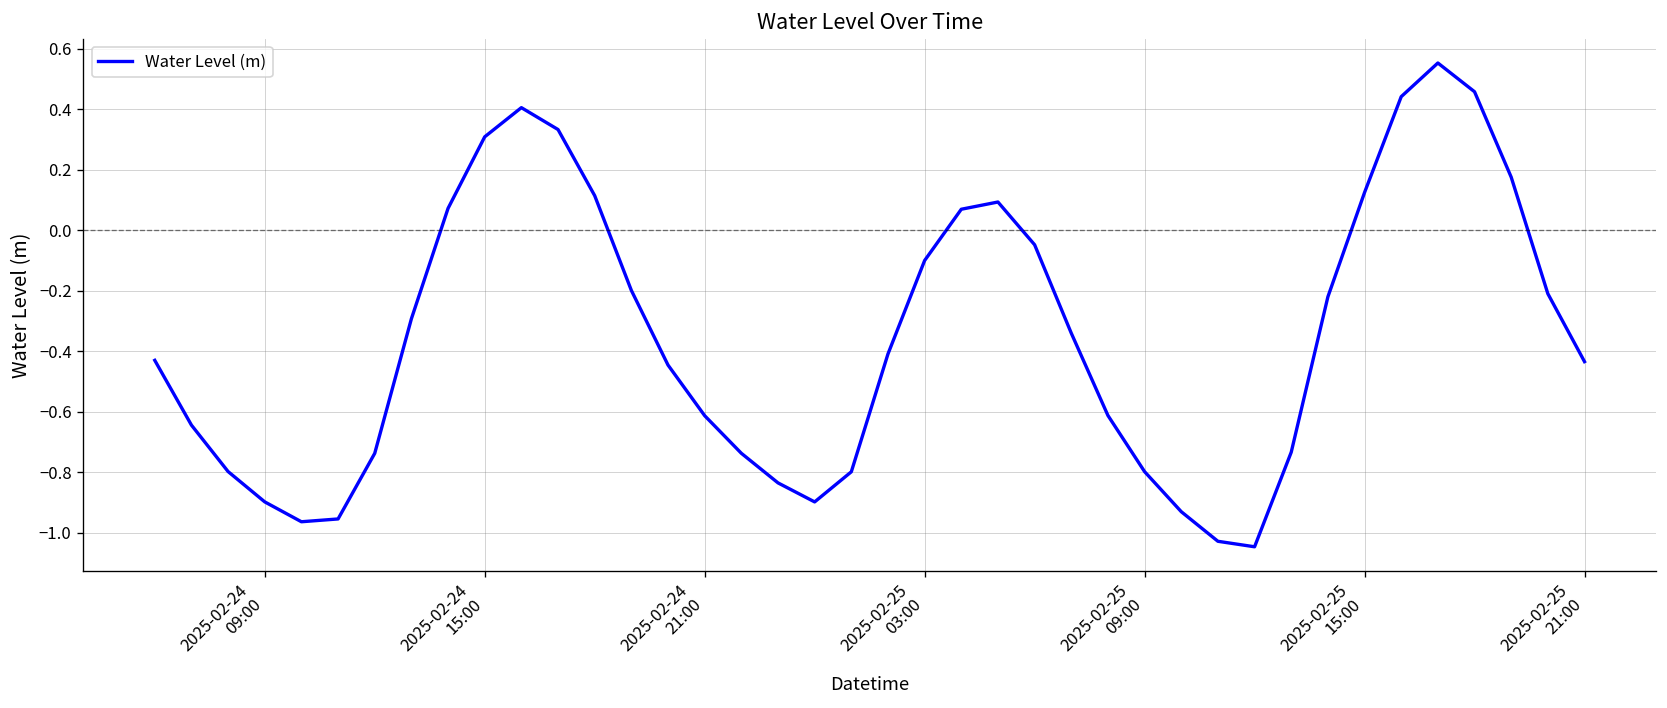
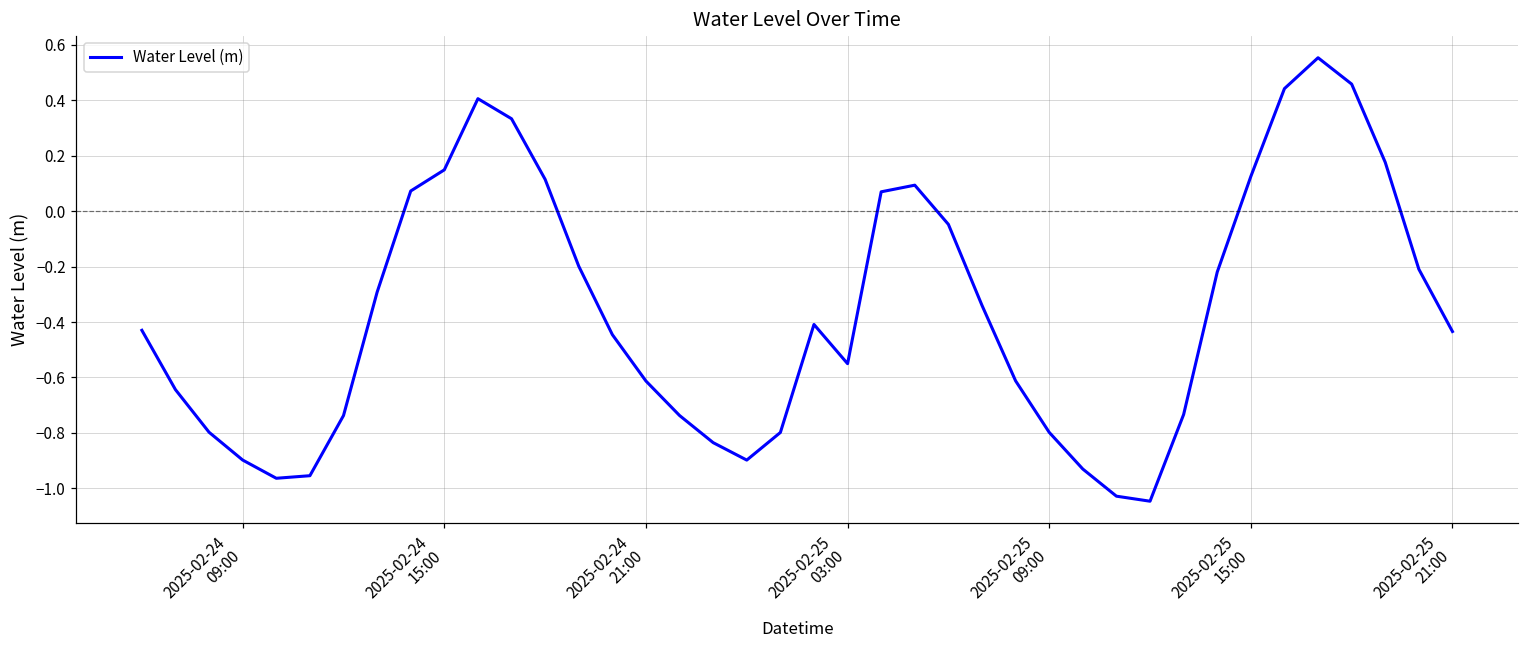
  {
    "2025-02-24 09:00": -0.90,
-   "2025-02-24 15:00": 0.31,
+   "2025-02-24 15:00": 0.15,
    "2025-02-24 21:00": -0.61,
-   "2025-02-25 03:00": -0.10,
+   "2025-02-25 03:00": -0.55,
    "2025-02-25 09:00": -0.80,
    "2025-02-25 15:00": 0.12,
    "2025-02-25 21:00": -0.43
  }
